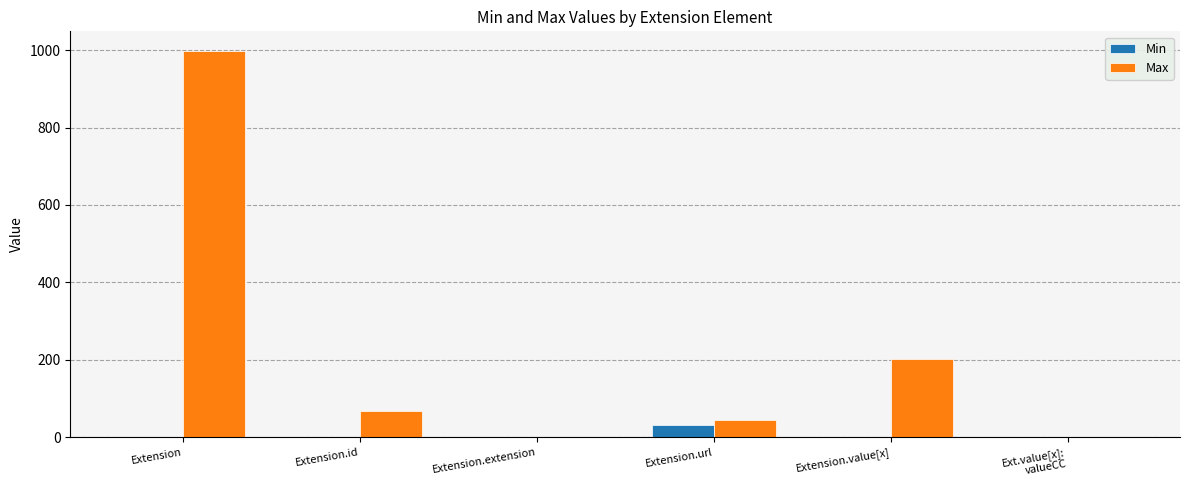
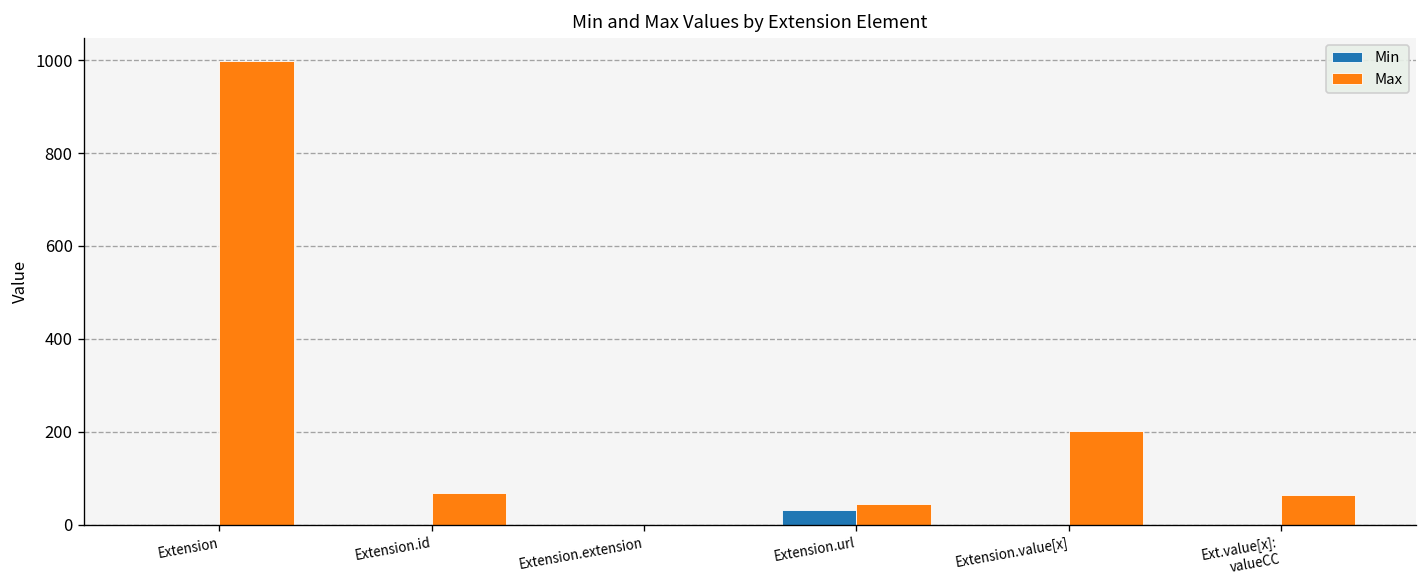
  {
    "Min": {
      "Extension": 0,
      "Extension.id": 0,
      "Extension.extension": 0,
      "Extension.url": 30,
      "Extension.value[x]": 0,
      "Ext.value[x]: valueCC": 0
    },
    "Max": {
      "Extension": 1000,
      "Extension.id": 70,
      "Extension.extension": 0,
      "Extension.url": 40,
      "Extension.value[x]": 200,
-     "Ext.value[x]: valueCC": 0
+     "Ext.value[x]: valueCC": 60
    }
  }
